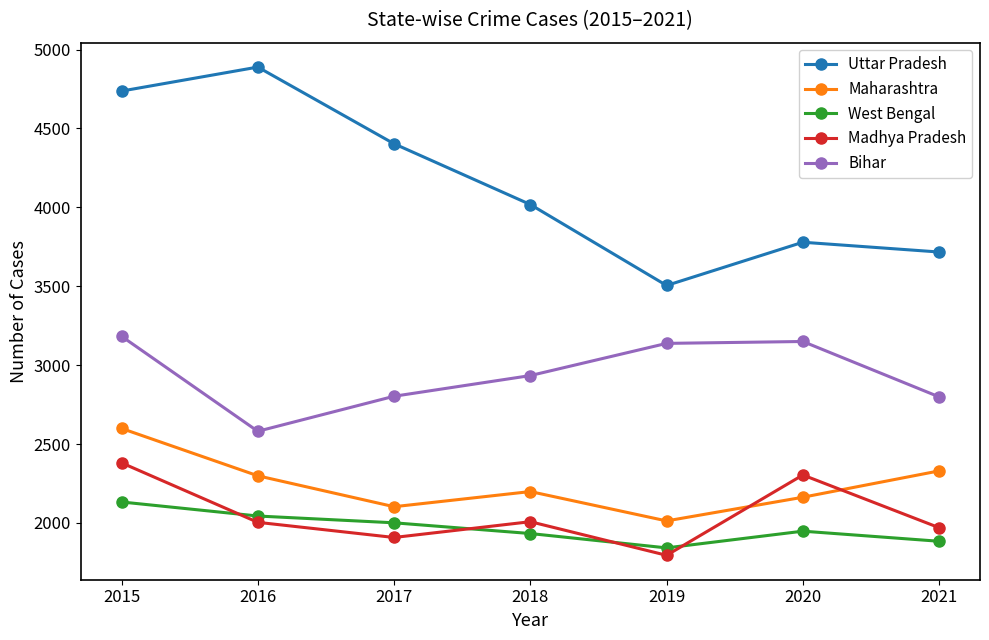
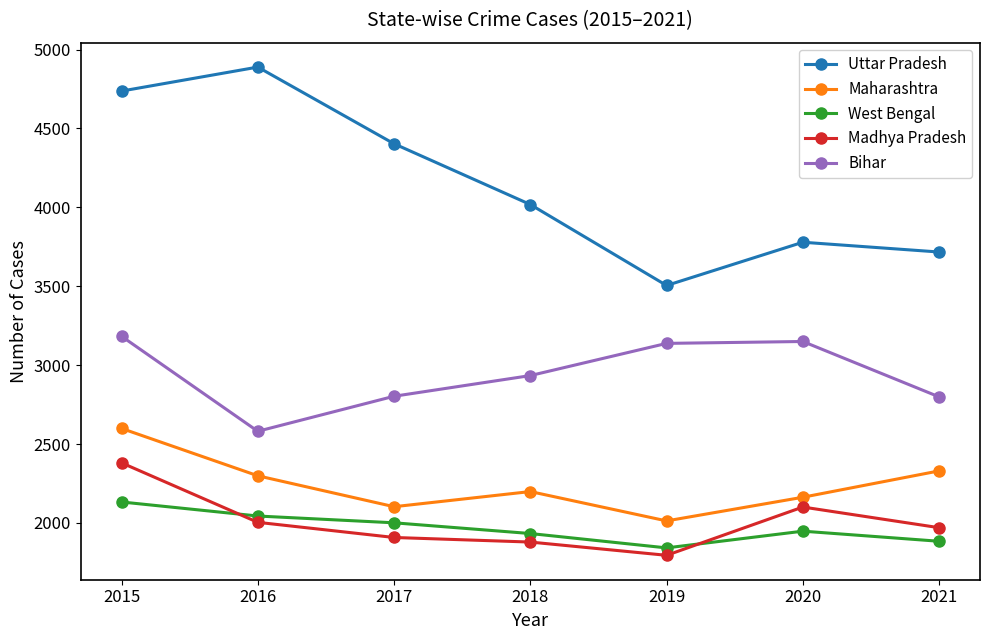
  {
    "Uttar Pradesh": {
      "2015": 4740,
      "2016": 4890,
      "2017": 4400,
      "2018": 4020,
      "2019": 3510,
      "2020": 3780,
      "2021": 3720
    },
    "Maharashtra": {
      "2015": 2600,
      "2016": 2300,
      "2017": 2100,
      "2018": 2200,
      "2019": 2010,
      "2020": 2160,
      "2021": 2330
    },
    "West Bengal": {
      "2015": 2130,
      "2016": 2040,
      "2017": 2000,
      "2018": 1930,
      "2019": 1840,
      "2020": 1950,
      "2021": 1880
    },
    "Madhya Pradesh": {
      "2015": 2380,
      "2016": 2000,
      "2017": 1910,
-     "2018": 2010,
+     "2018": 1880,
      "2019": 1800,
-     "2020": 2300,
+     "2020": 2100,
      "2021": 1970
    },
    "Bihar": {
      "2015": 3180,
      "2016": 2580,
      "2017": 2800,
      "2018": 2930,
      "2019": 3140,
      "2020": 3150,
      "2021": 2800
    }
  }
